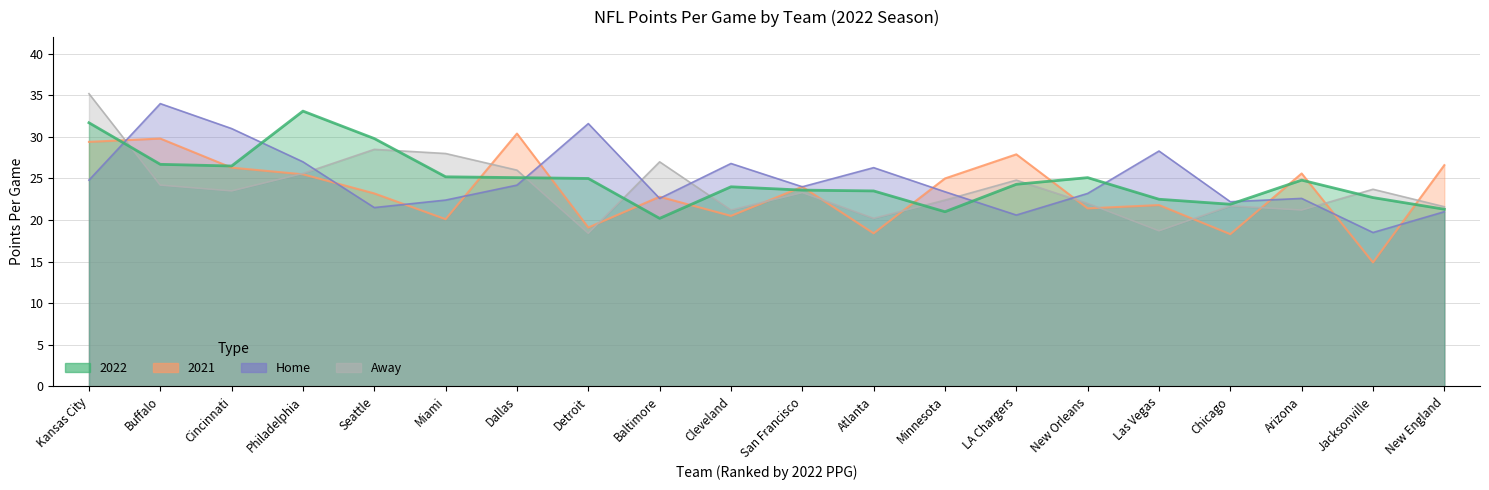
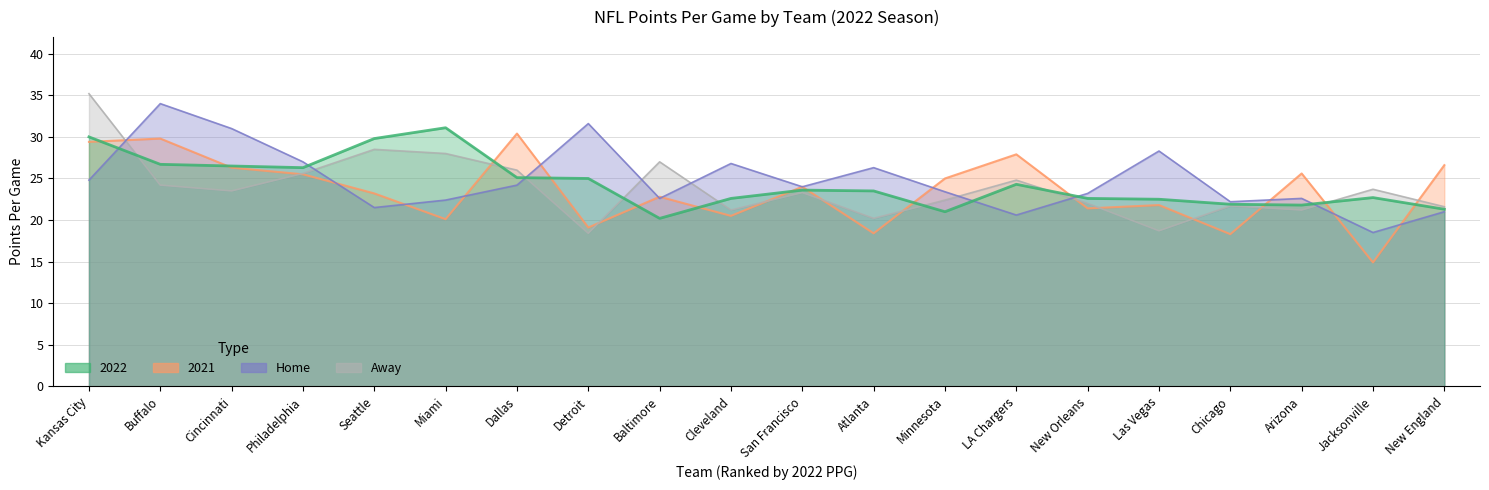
  {
    "2022": {
-     "Kansas City": 32,
+     "Kansas City": 30,
      "Buffalo": 27,
-     "Philadelphia": 33,
+     "Philadelphia": 26,
      "Seattle": 30,
-     "Miami": 25,
+     "Miami": 31,
      "Dallas": 25,
      "Detroit": 25,
      "Baltimore": 20,
-     "Cleveland": 24,
+     "Cleveland": 23,
      "Atlanta": 24,
      "Minnesota": 21,
      "LA Chargers": 24,
-     "New Orleans": 25,
+     "New Orleans": 23,
      "Las Vegas": 23,
-     "Arizona": 25,
+     "Arizona": 22,
      "Jacksonville": 23
    }
  }
